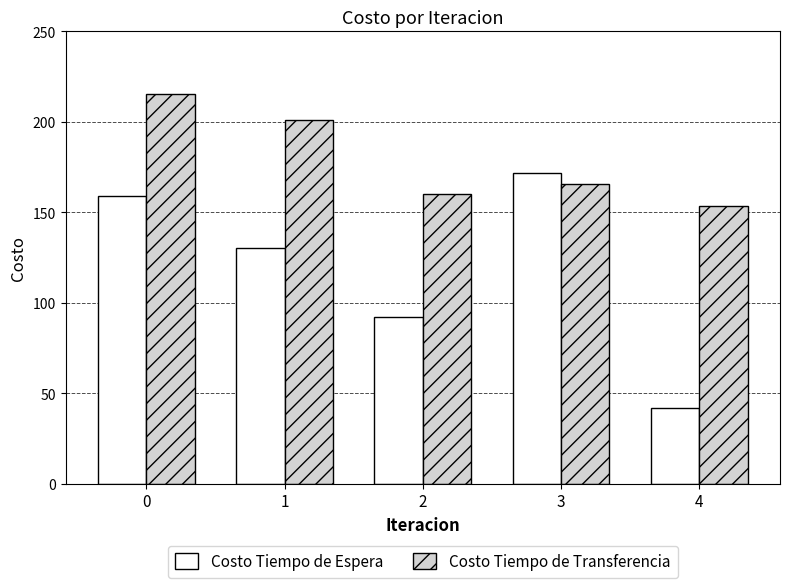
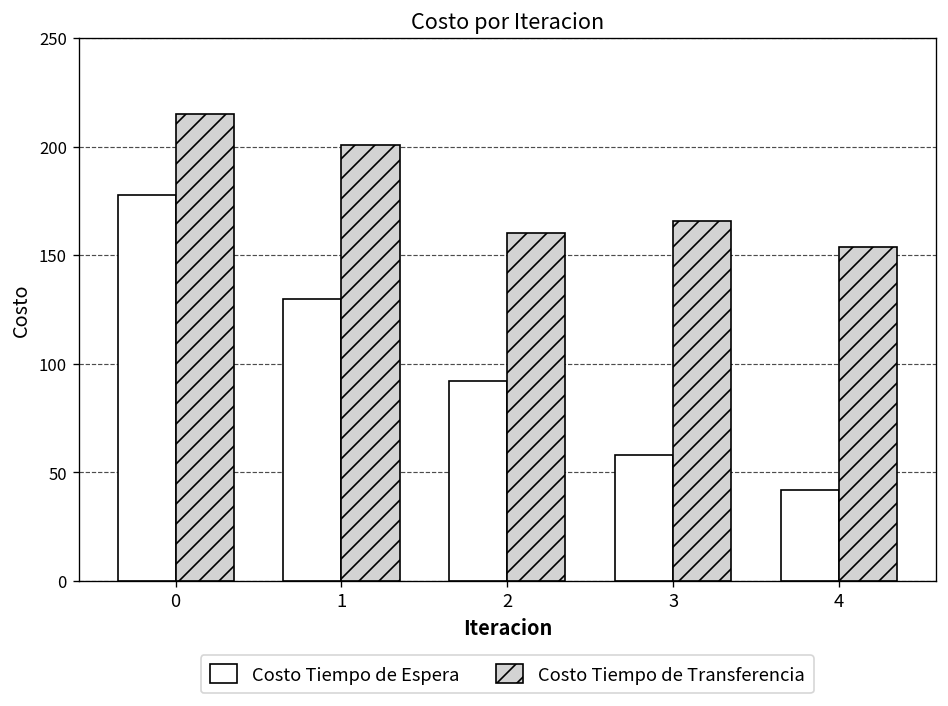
  {
    "Costo Tiempo de Espera": {
-     "0": 159,
+     "0": 178,
      "1": 130,
      "2": 92,
-     "3": 172,
+     "3": 58,
      "4": 42
    },
    "Costo Tiempo de Transferencia": {
      "0": 215,
      "1": 201,
      "2": 160,
      "3": 166,
      "4": 154
    }
  }
